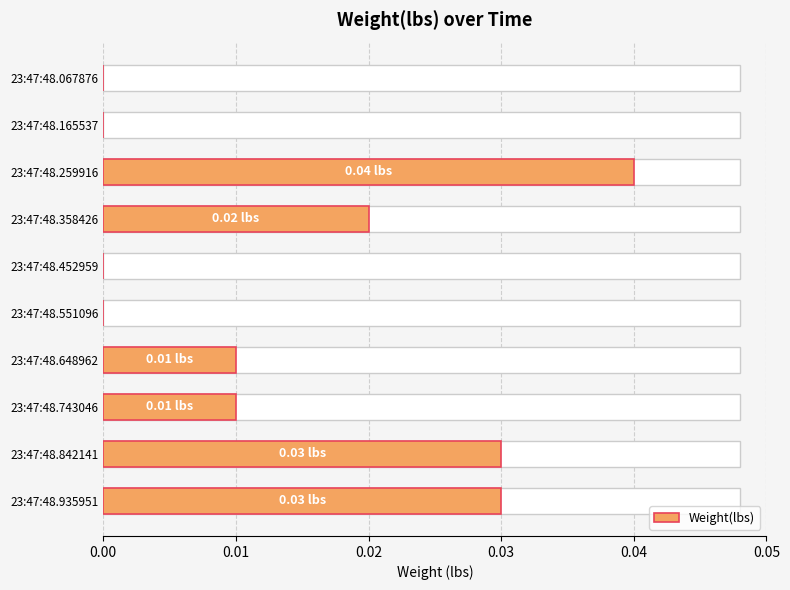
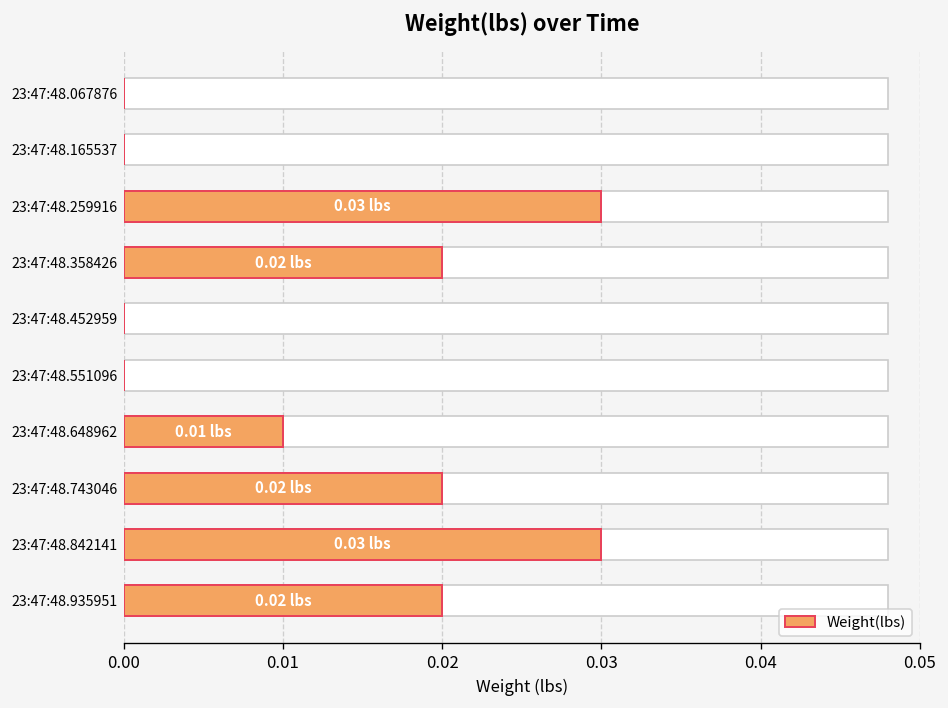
  {
    "Weight(lbs)": {
-     "23:47:48.259916": 0.04,
-     "23:47:48.743046": 0.01,
-     "23:47:48.935951": 0.03
+     "23:47:48.259916": 0.03,
+     "23:47:48.743046": 0.02,
+     "23:47:48.935951": 0.02
    }
  }
